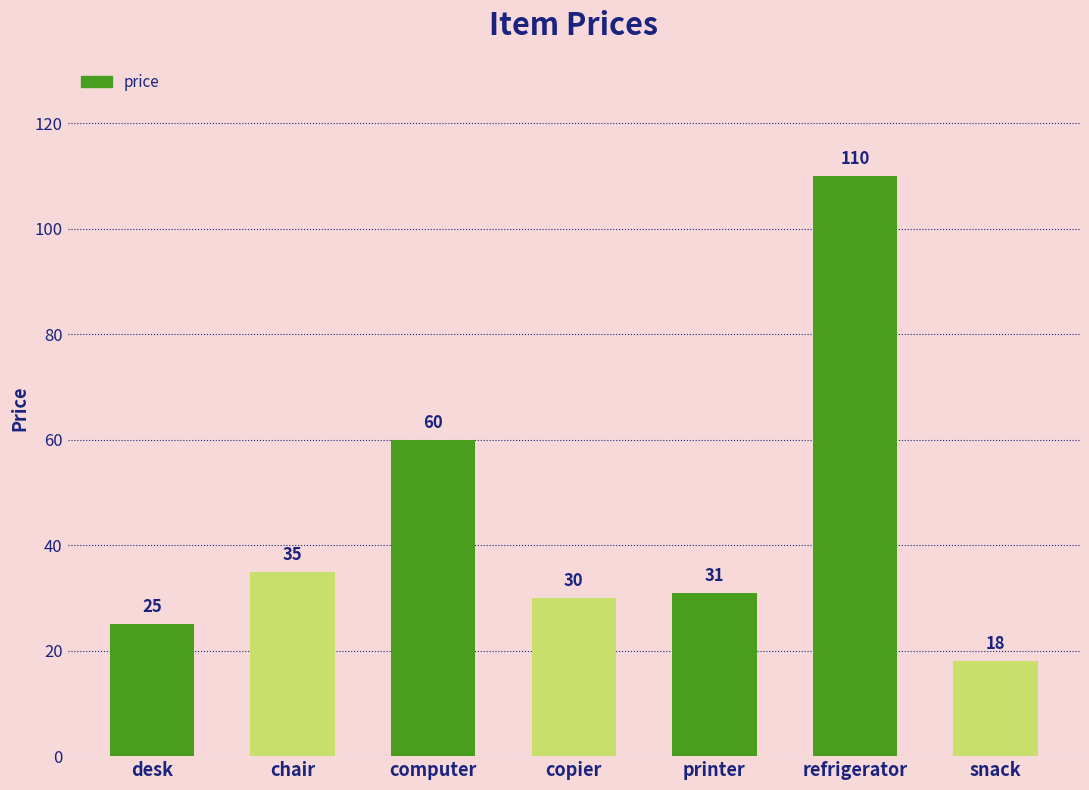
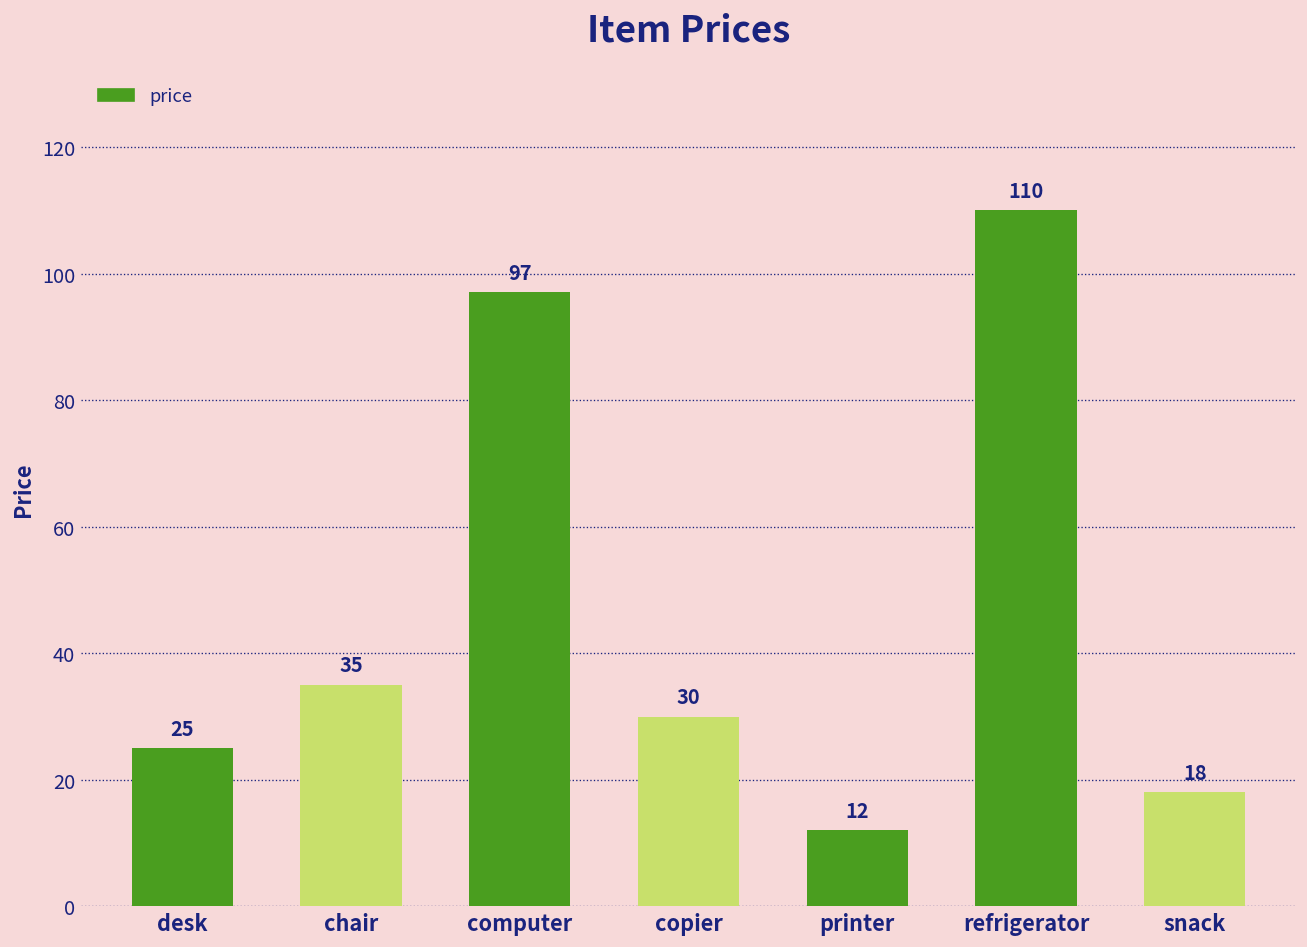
  {
    "desk": 25,
    "chair": 35,
-   "computer": 60,
+   "computer": 97,
    "copier": 30,
-   "printer": 31,
+   "printer": 12,
    "refrigerator": 110,
    "snack": 18
  }
